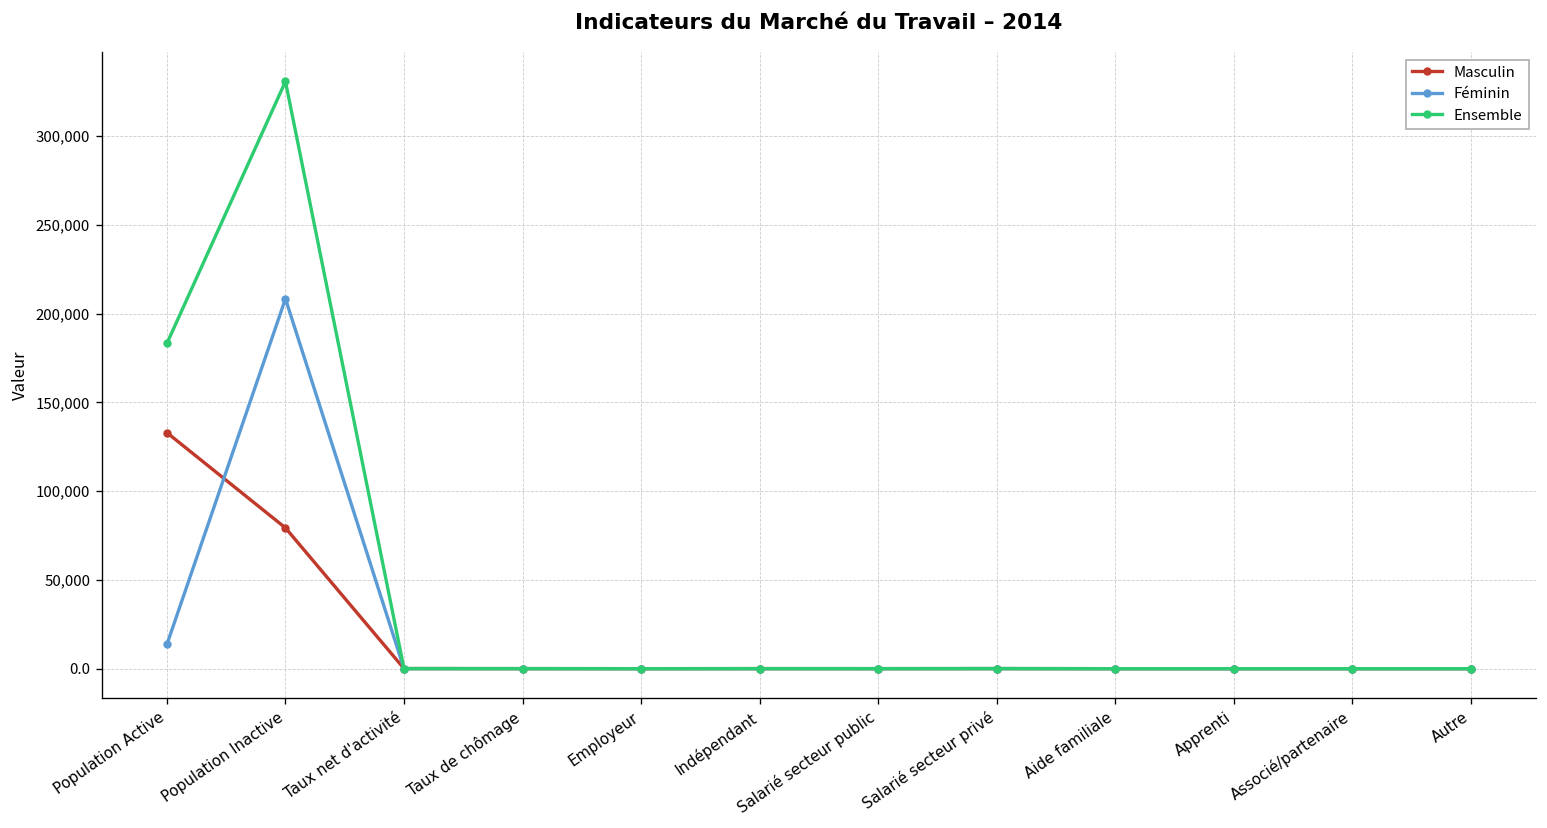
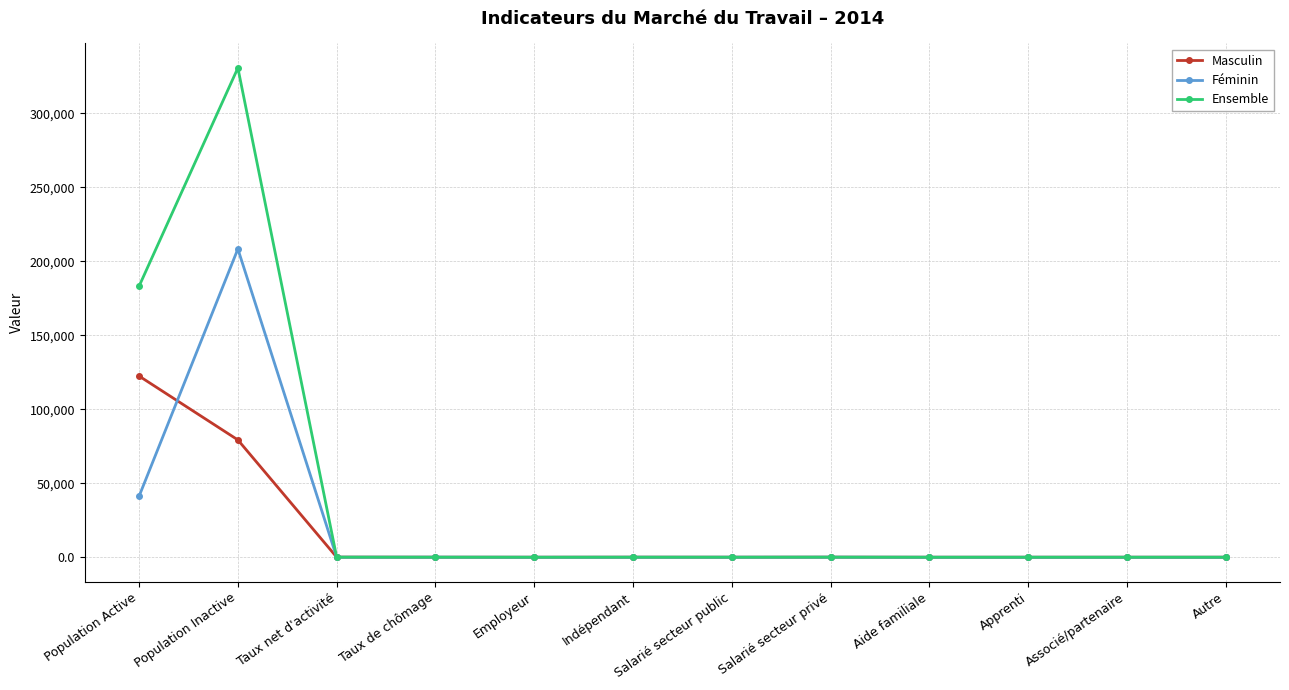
  {
    "Masculin": {
-     "Population Active": "133,000",
+     "Population Active": "122,000",
      "Population Inactive": "79,000"
    },
    "Féminin": {
-     "Population Active": "14,000",
+     "Population Active": "41,000",
      "Population Inactive": "208,000"
    },
    "Ensemble": {
      "Population Active": "183,000",
      "Population Inactive": "331,000"
    }
  }
